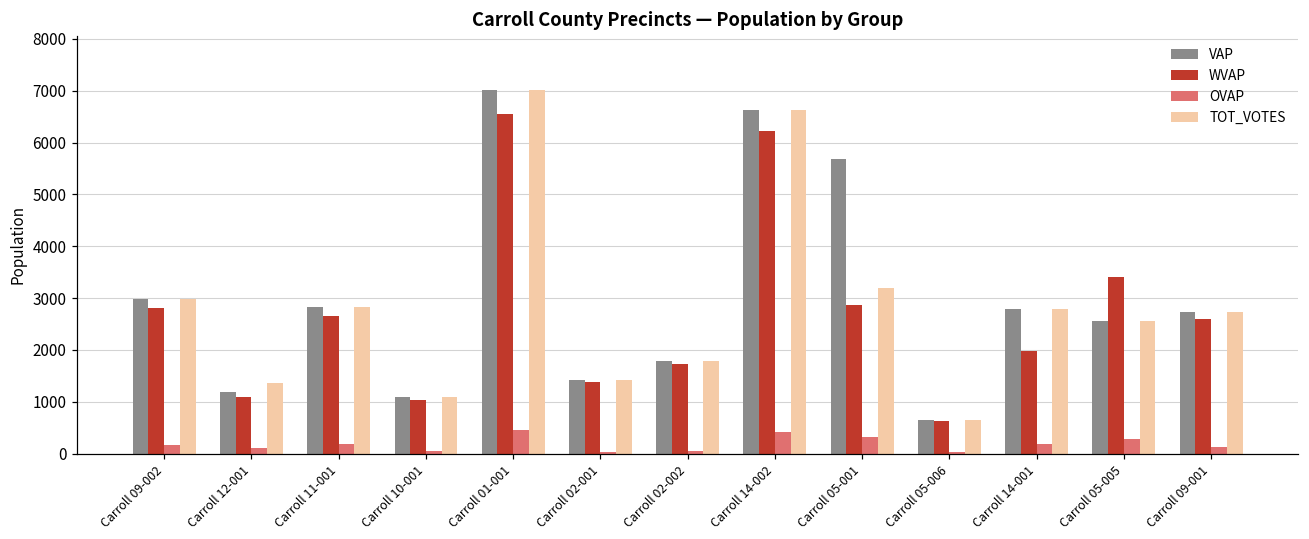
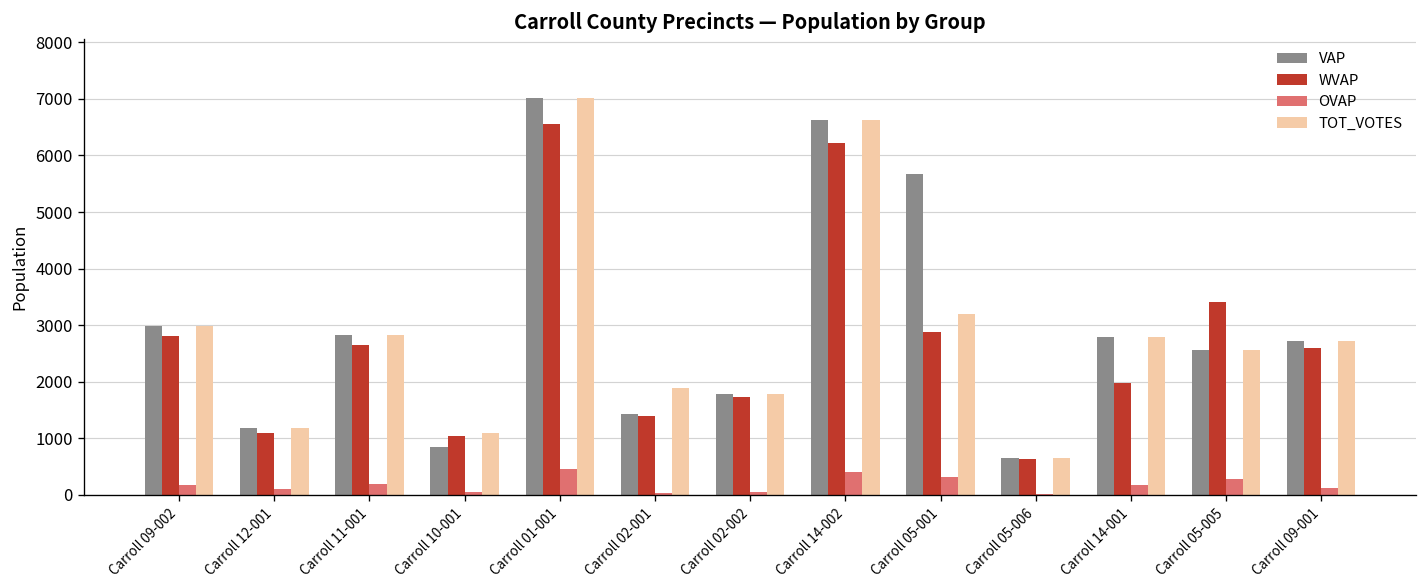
  {
    "VAP": {
      "Carroll 09-002": 3000,
      "Carroll 12-001": 1200,
      "Carroll 11-001": 2800,
-     "Carroll 10-001": 1100,
+     "Carroll 10-001": 800,
      "Carroll 01-001": 7000,
      "Carroll 02-001": 1400,
      "Carroll 02-002": 1800,
      "Carroll 14-002": 6600,
      "Carroll 05-001": 5700,
      "Carroll 05-006": 600,
      "Carroll 14-001": 2800,
      "Carroll 05-005": 2600,
      "Carroll 09-001": 2700
    },
    "WVAP": {
      "Carroll 09-002": 2800,
      "Carroll 12-001": 1100,
      "Carroll 11-001": 2600,
      "Carroll 10-001": 1000,
      "Carroll 01-001": 6600,
      "Carroll 02-001": 1400,
      "Carroll 02-002": 1700,
      "Carroll 14-002": 6200,
      "Carroll 05-001": 2900,
      "Carroll 05-006": 600,
      "Carroll 14-001": 2000,
      "Carroll 05-005": 3400,
      "Carroll 09-001": 2600
    },
    "OVAP": {
      "Carroll 09-002": 200,
      "Carroll 12-001": 100,
      "Carroll 11-001": 200,
      "Carroll 01-001": 500,
      "Carroll 02-002": 100,
      "Carroll 14-002": 400,
      "Carroll 05-001": 300,
      "Carroll 14-001": 200,
      "Carroll 05-005": 300,
      "Carroll 09-001": 100
    },
    "TOT_VOTES": {
      "Carroll 09-002": 3000,
-     "Carroll 12-001": 1400,
+     "Carroll 12-001": 1200,
      "Carroll 11-001": 2800,
      "Carroll 10-001": 1100,
      "Carroll 01-001": 7000,
-     "Carroll 02-001": 1400,
+     "Carroll 02-001": 1900,
      "Carroll 02-002": 1800,
      "Carroll 14-002": 6600,
      "Carroll 05-001": 3200,
      "Carroll 05-006": 600,
      "Carroll 14-001": 2800,
      "Carroll 05-005": 2600,
      "Carroll 09-001": 2700
    }
  }
